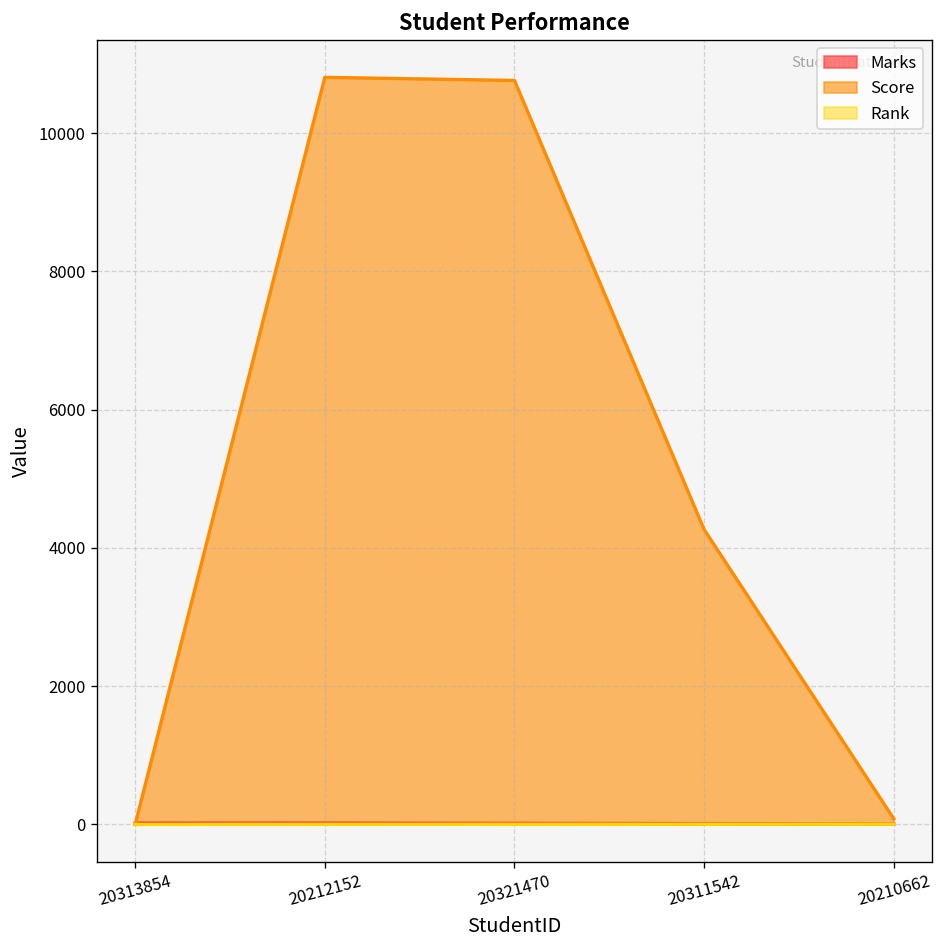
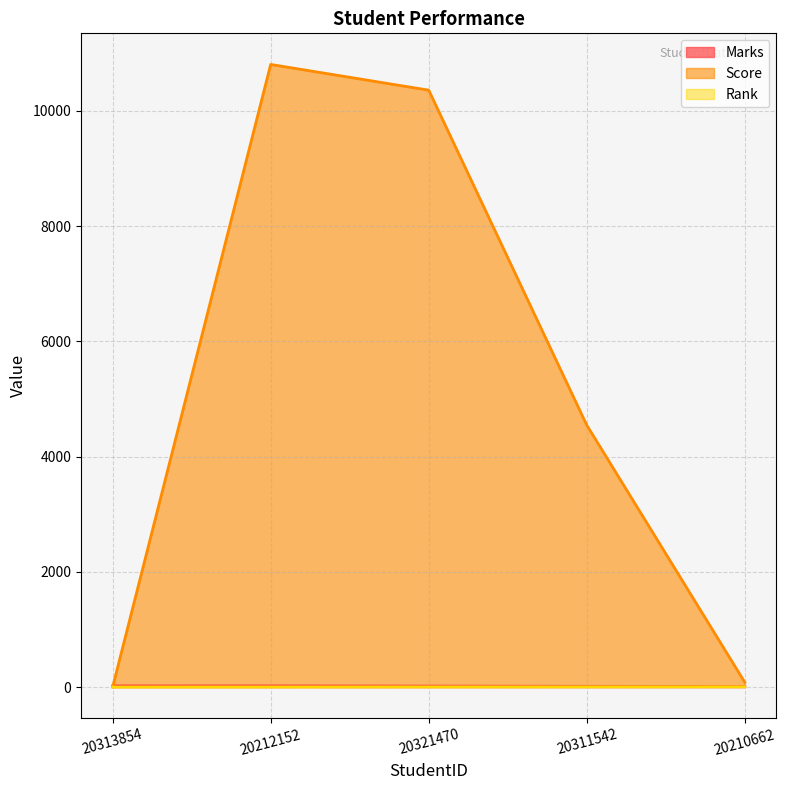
  {
    "Score": {
      "20212152": 10800,
-     "20321470": 10800,
-     "20311542": 4300,
+     "20321470": 10400,
+     "20311542": 4500,
      "20210662": 100
    }
  }
